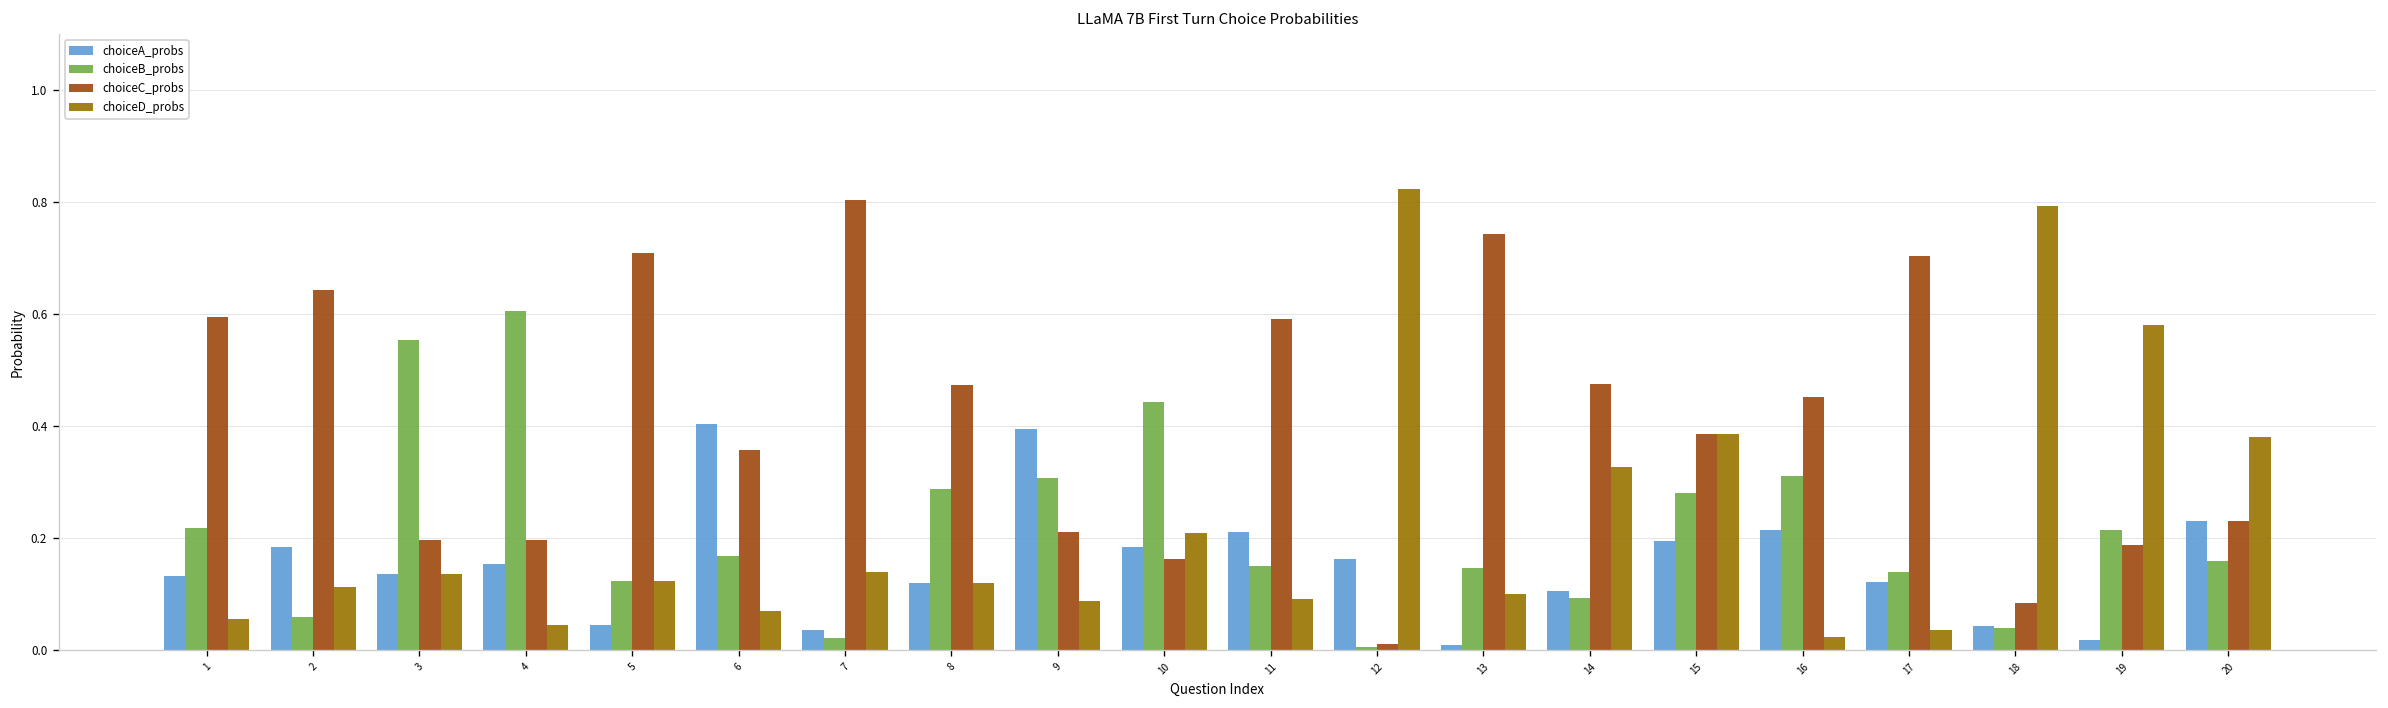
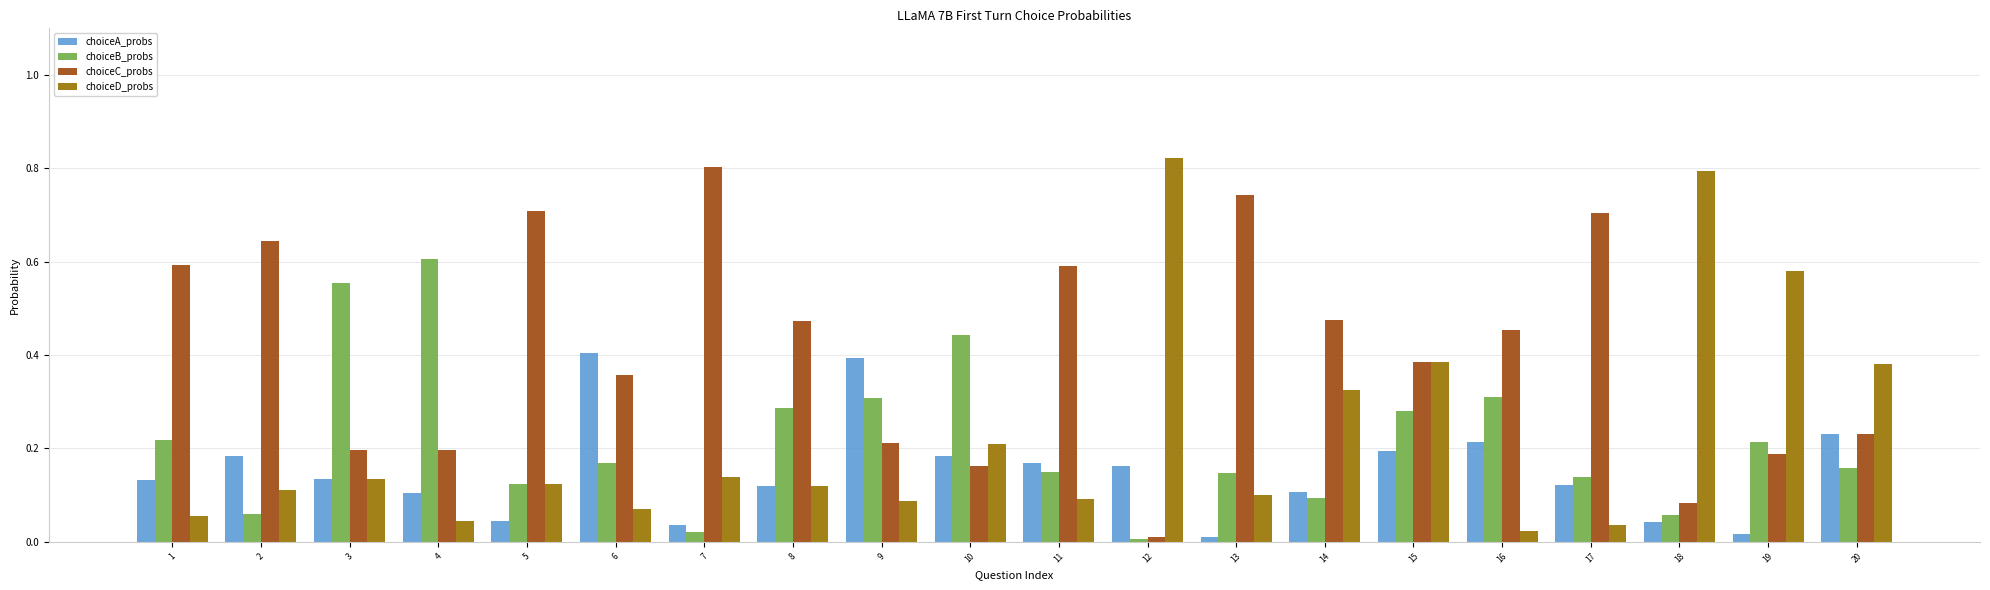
  {
    "choiceA_probs": {
      "1": 0.13,
      "2": 0.18,
      "3": 0.13,
-     "4": 0.15,
+     "4": 0.10,
      "5": 0.05,
      "6": 0.40,
      "7": 0.04,
      "8": 0.12,
      "9": 0.39,
      "10": 0.18,
-     "11": 0.21,
+     "11": 0.17,
      "12": 0.16,
      "13": 0.01,
      "14": 0.11,
      "15": 0.19,
      "16": 0.21,
      "17": 0.12,
      "18": 0.04,
      "19": 0.02,
      "20": 0.23
    },
    "choiceB_probs": {
      "1": 0.22,
      "2": 0.06,
      "3": 0.55,
      "4": 0.61,
      "5": 0.12,
      "6": 0.17,
      "7": 0.02,
      "8": 0.29,
      "9": 0.31,
      "10": 0.44,
      "11": 0.15,
      "13": 0.15,
      "14": 0.09,
      "15": 0.28,
      "16": 0.31,
      "17": 0.14,
-     "18": 0.04,
+     "18": 0.06,
      "19": 0.21,
      "20": 0.16
    }
  }
